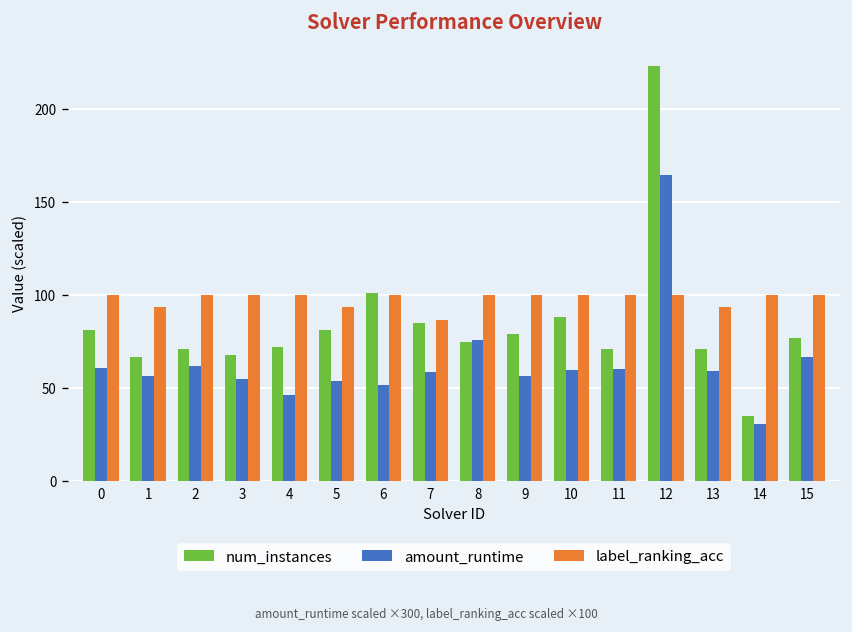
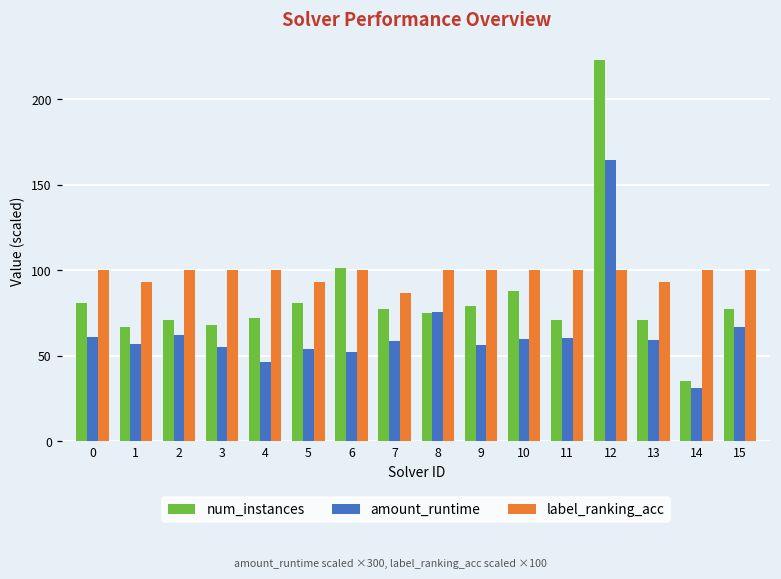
  {
    "num_instances": {
      "0": 81,
      "1": 67,
      "2": 71,
      "3": 68,
      "4": 72,
      "5": 81,
      "6": 101,
-     "7": 85,
+     "7": 77,
      "8": 75,
      "9": 79,
      "10": 88,
      "11": 71,
      "12": 223,
      "13": 71,
      "14": 35,
      "15": 77
    },
    "amount_runtime": {
      "0": 61,
      "1": 57,
      "2": 62,
      "3": 55,
      "4": 46,
      "5": 54,
      "6": 52,
      "7": 59,
      "8": 76,
      "9": 56,
      "10": 60,
      "11": 60,
      "12": 164,
      "13": 59,
      "14": 31,
      "15": 67
    },
    "label_ranking_acc": {
      "0": 100,
      "1": 93,
      "2": 100,
      "3": 100,
      "4": 100,
      "5": 93,
      "6": 100,
      "7": 87,
      "8": 100,
      "9": 100,
      "10": 100,
      "11": 100,
      "12": 100,
      "13": 93,
      "14": 100,
      "15": 100
    }
  }
